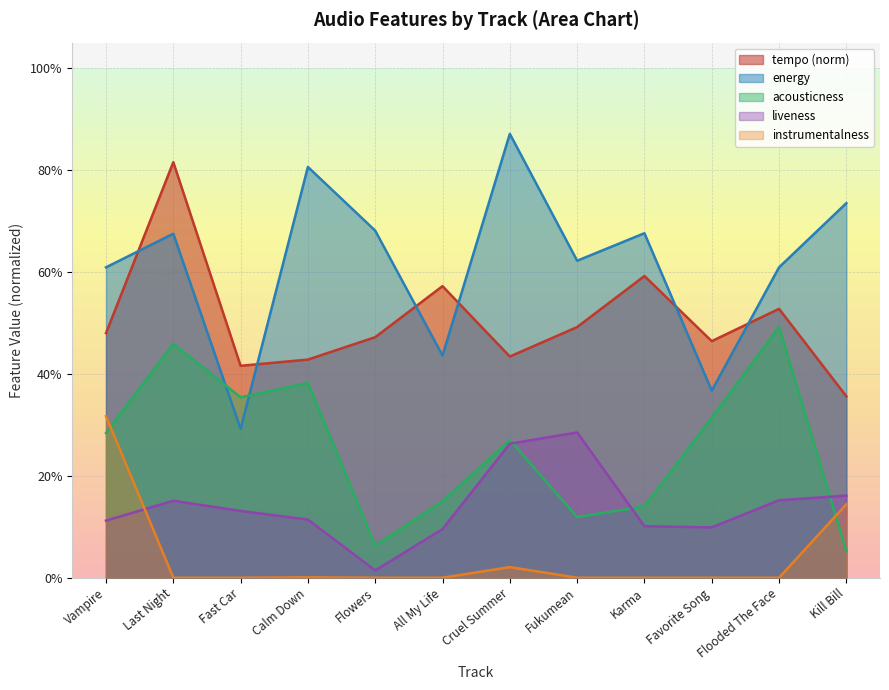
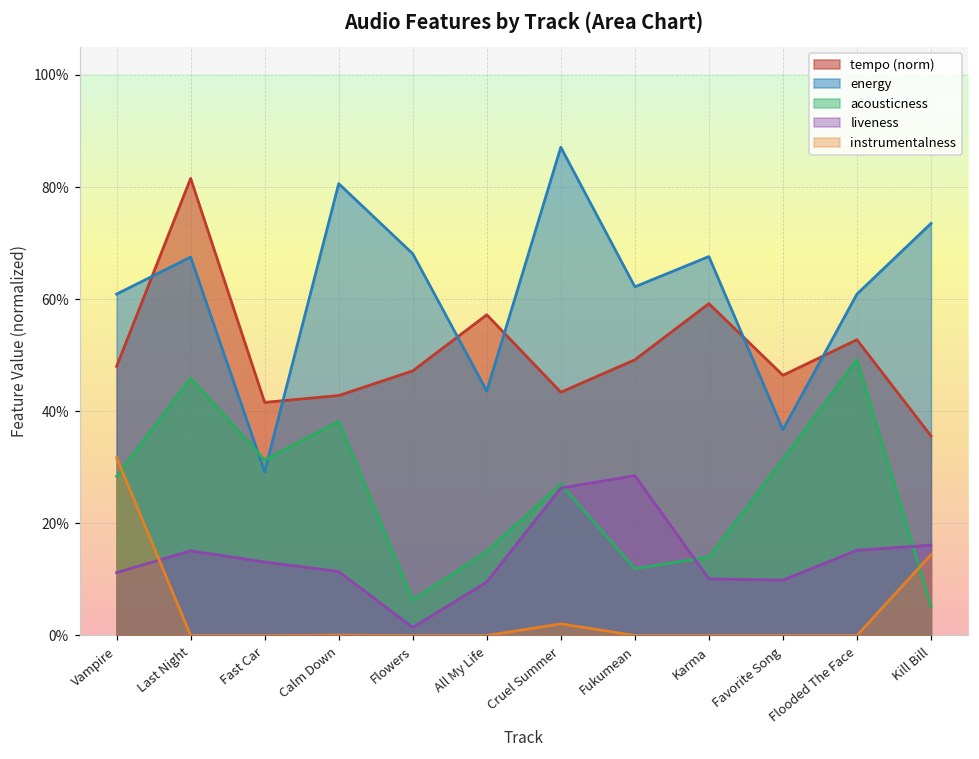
  {
    "tempo (norm)": {
      "Vampire": "48%",
      "Last Night": "82%",
      "Fast Car": "42%",
      "Calm Down": "43%",
      "Flowers": "47%",
      "All My Life": "57%",
      "Cruel Summer": "43%",
      "Fukumean": "49%",
      "Karma": "59%",
      "Favorite Song": "46%",
      "Flooded The Face": "53%",
      "Kill Bill": "36%"
    },
    "energy": {
      "Vampire": "61%",
      "Last Night": "68%",
      "Fast Car": "29%",
      "Calm Down": "81%",
      "Flowers": "68%",
      "All My Life": "44%",
      "Cruel Summer": "87%",
      "Fukumean": "62%",
      "Karma": "68%",
      "Favorite Song": "37%",
      "Flooded The Face": "61%",
      "Kill Bill": "74%"
    },
    "acousticness": {
      "Vampire": "28%",
      "Last Night": "46%",
-     "Fast Car": "35%",
+     "Fast Car": "31%",
      "Calm Down": "38%",
      "Flowers": "6%",
      "All My Life": "15%",
      "Cruel Summer": "27%",
      "Fukumean": "12%",
      "Karma": "14%",
      "Favorite Song": "31%",
      "Flooded The Face": "49%",
      "Kill Bill": "5%"
    },
    "liveness": {
      "Vampire": "11%",
      "Last Night": "15%",
      "Fast Car": "13%",
      "Calm Down": "11%",
      "Flowers": "1%",
      "All My Life": "10%",
      "Cruel Summer": "26%",
      "Fukumean": "28%",
      "Karma": "10%",
      "Favorite Song": "10%",
      "Flooded The Face": "15%",
      "Kill Bill": "16%"
    },
    "instrumentalness": {
      "Vampire": "32%",
      "Last Night": "0%",
      "Fast Car": "0%",
      "Calm Down": "0%",
      "Flowers": "0%",
      "All My Life": "0%",
      "Cruel Summer": "2%",
      "Fukumean": "0%",
      "Karma": "0%",
      "Favorite Song": "0%",
      "Flooded The Face": "0%",
      "Kill Bill": "14%"
    }
  }
